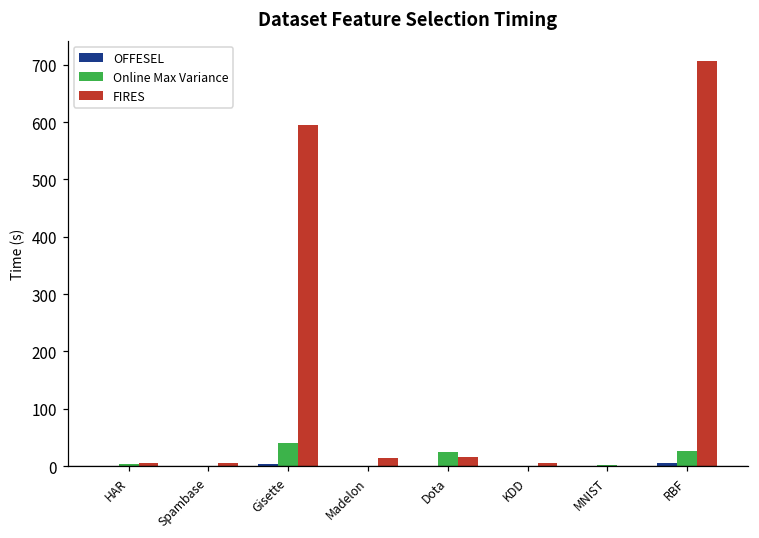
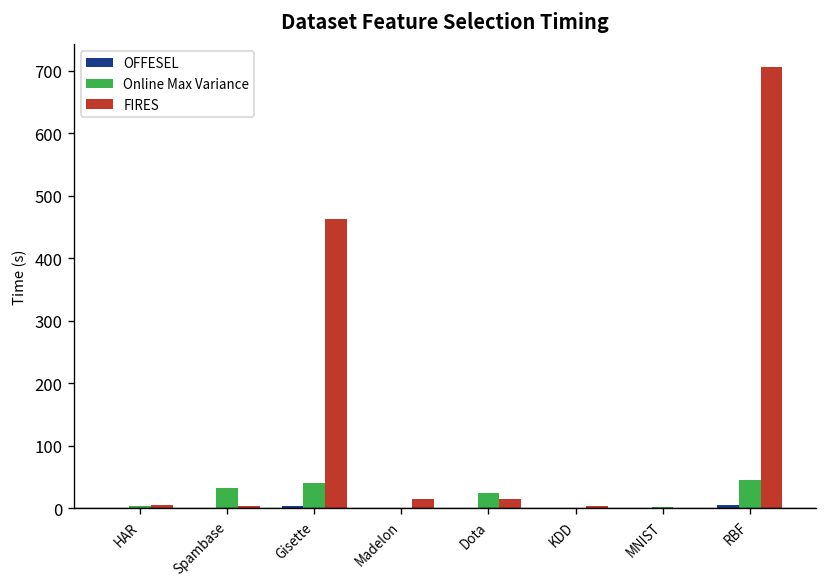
  {
    "OFFESEL": {
      "RBF": 10
    },
    "Online Max Variance": {
-     "Spambase": 0,
+     "Spambase": 30,
      "Gisette": 40,
      "Dota": 20,
-     "RBF": 30
+     "RBF": 40
    },
    "FIRES": {
      "HAR": 10,
-     "Gisette": 590,
+     "Gisette": 460,
      "Madelon": 10,
      "Dota": 20,
      "MNIST": 0,
      "RBF": 710
    }
  }
